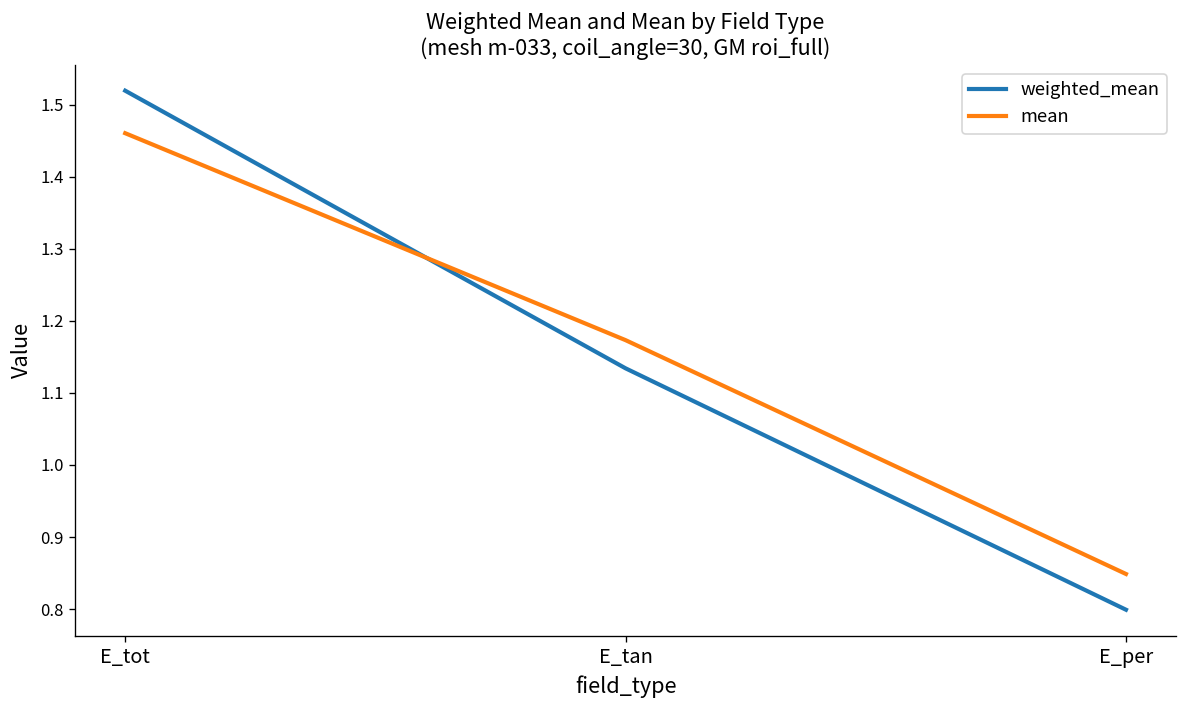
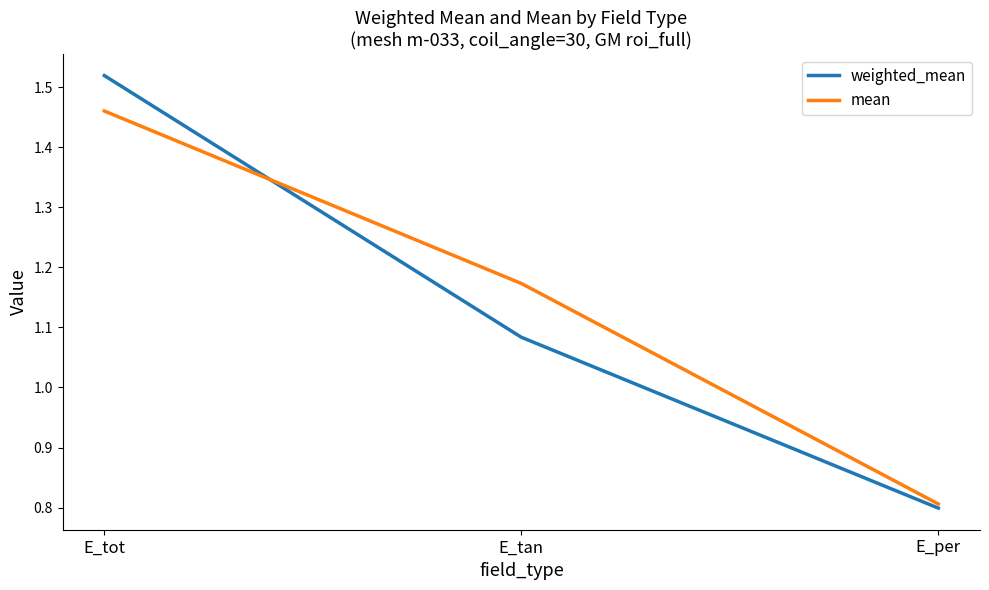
  {
    "weighted_mean": {
      "E_tot": 1.52,
-     "E_tan": 1.13,
+     "E_tan": 1.08,
      "E_per": 0.80
    },
    "mean": {
      "E_tot": 1.46,
      "E_tan": 1.17,
-     "E_per": 0.85
+     "E_per": 0.81
    }
  }
